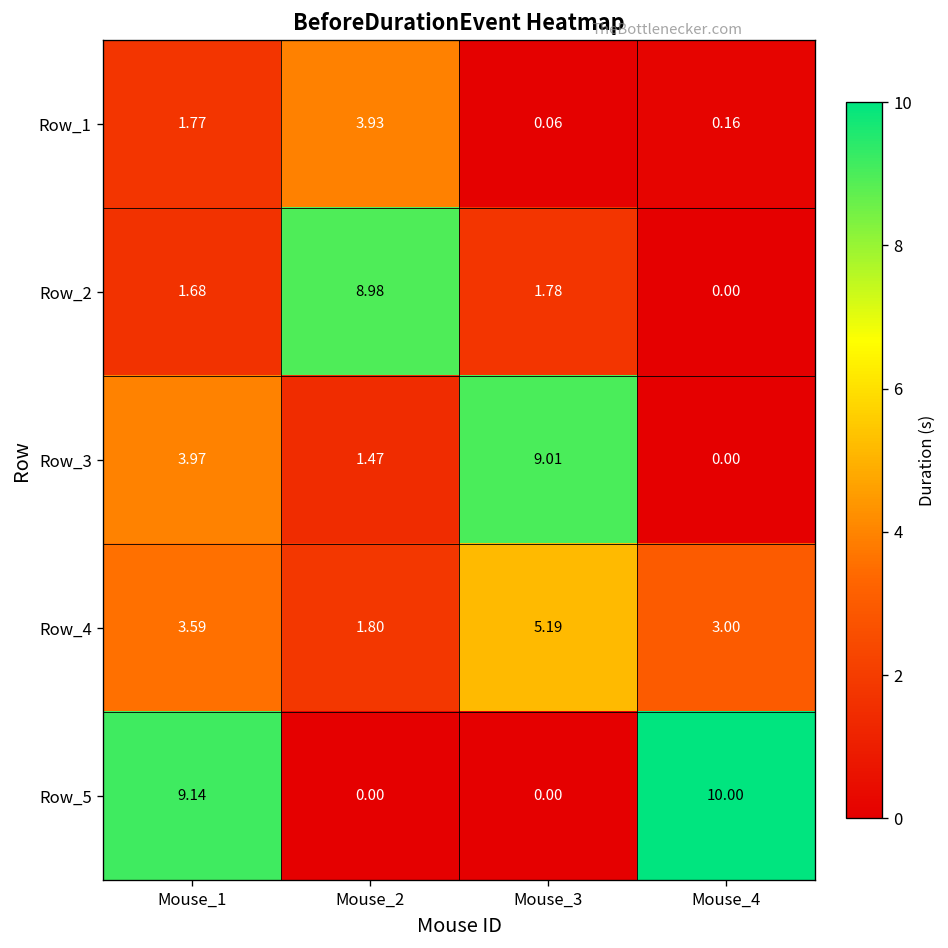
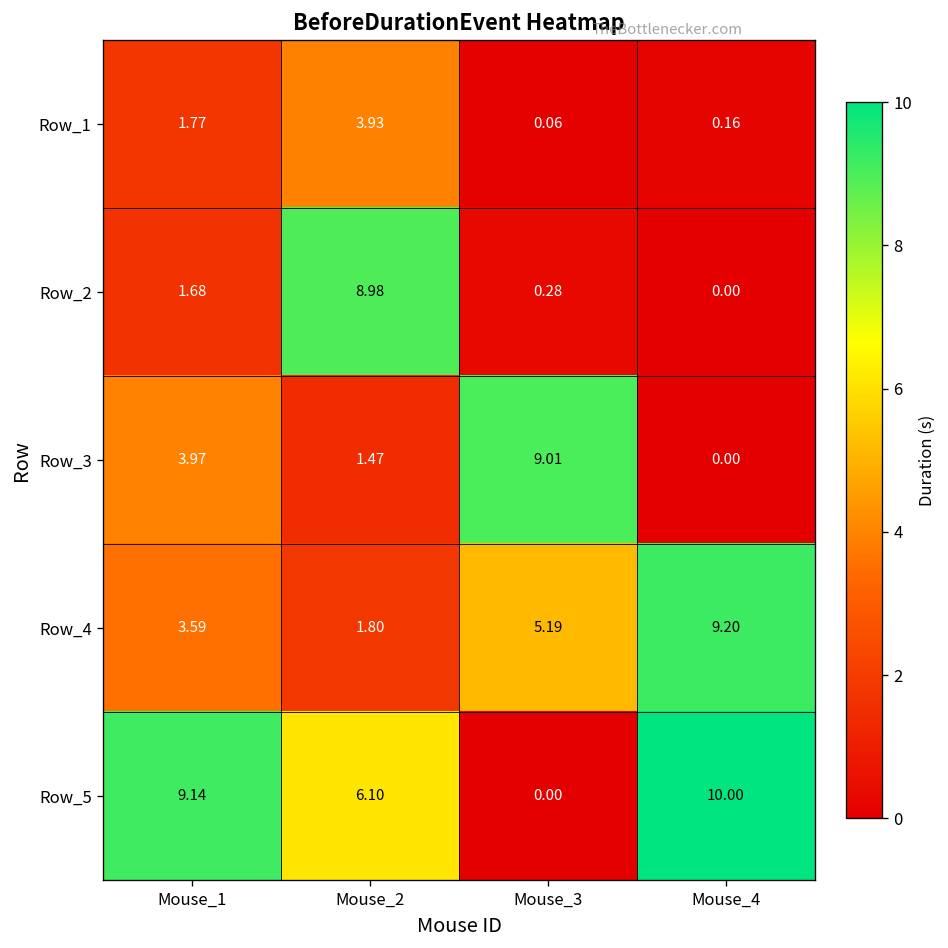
  {
    "Row_1": {
      "Mouse_1": 1.77,
      "Mouse_2": 3.93,
      "Mouse_3": 0.06,
      "Mouse_4": 0.16
    },
    "Row_2": {
      "Mouse_1": 1.68,
      "Mouse_2": 8.98,
-     "Mouse_3": 1.78,
+     "Mouse_3": 0.28,
      "Mouse_4": 0.00
    },
    "Row_3": {
      "Mouse_1": 3.97,
      "Mouse_2": 1.47,
      "Mouse_3": 9.01,
      "Mouse_4": 0.00
    },
    "Row_4": {
      "Mouse_1": 3.59,
      "Mouse_2": 1.80,
      "Mouse_3": 5.19,
-     "Mouse_4": 3.00
+     "Mouse_4": 9.20
    },
    "Row_5": {
      "Mouse_1": 9.14,
-     "Mouse_2": 0.00,
+     "Mouse_2": 6.10,
      "Mouse_3": 0.00,
      "Mouse_4": 10.00
    }
  }
